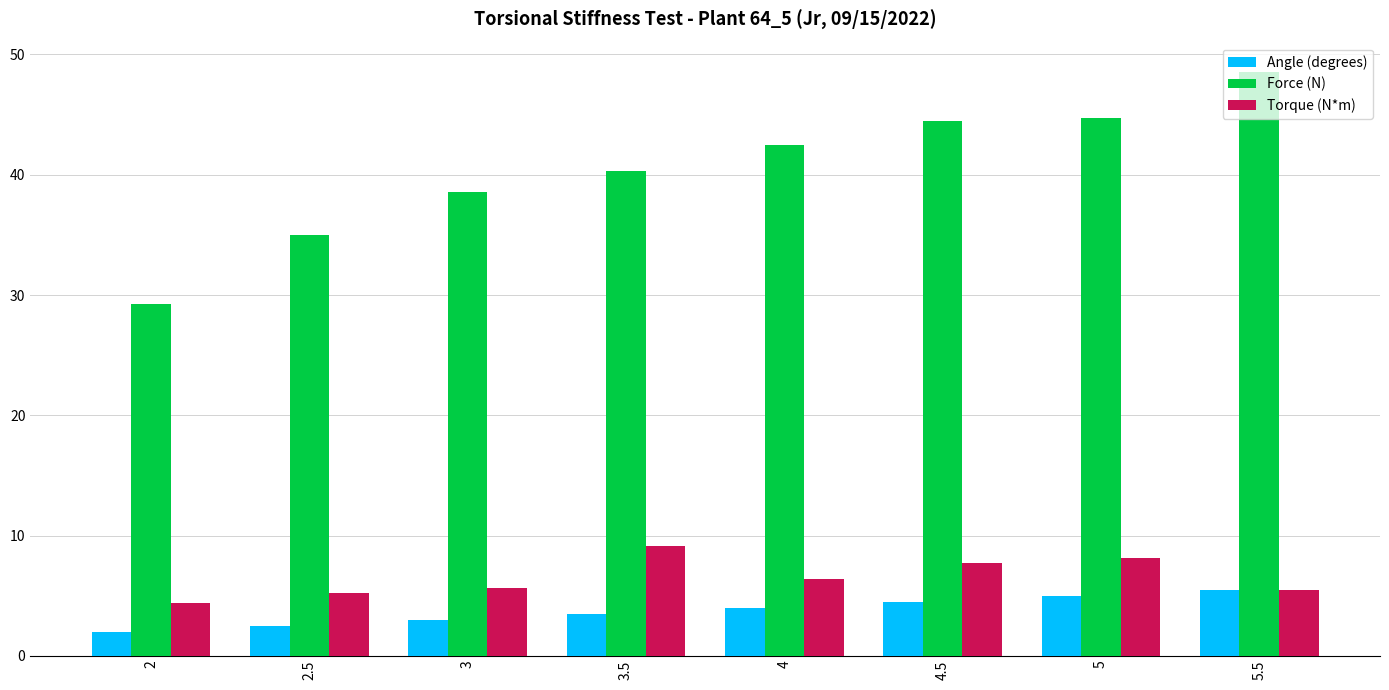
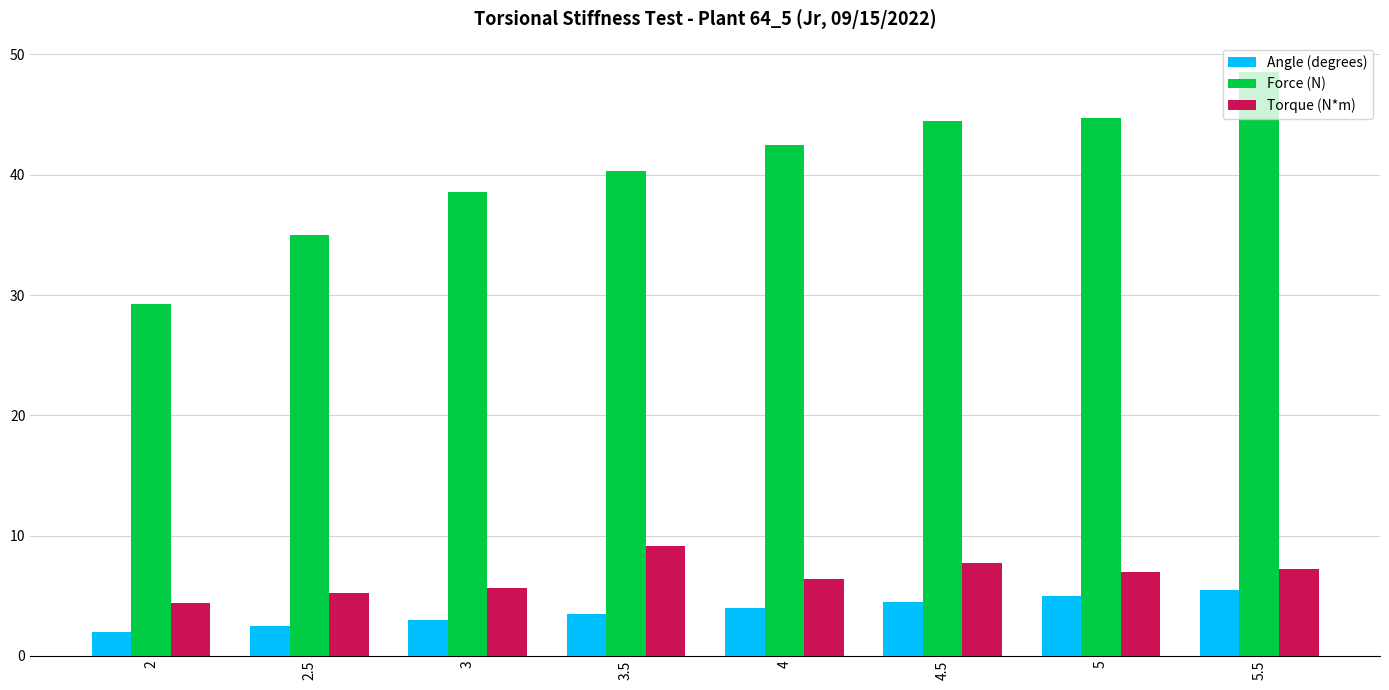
  {
    "Angle (degrees)": {
      "2": 2.0,
      "2.5": 2.5,
      "3": 3.0,
      "3.5": 3.5,
      "4": 4.0,
      "4.5": 4.5,
      "5": 5.0,
      "5.5": 5.5
    },
    "Force (N)": {
      "2": 29.2,
      "2.5": 35.0,
      "3": 38.5,
      "3.5": 40.3,
      "4": 42.5,
      "4.5": 44.4,
      "5": 44.7
    },
    "Torque (N*m)": {
      "2": 4.4,
      "2.5": 5.2,
      "3": 5.7,
      "3.5": 9.2,
      "4": 6.4,
      "4.5": 7.7,
-     "5": 8.1,
-     "5.5": 5.4
+     "5": 7.0,
+     "5.5": 7.3
    }
  }
